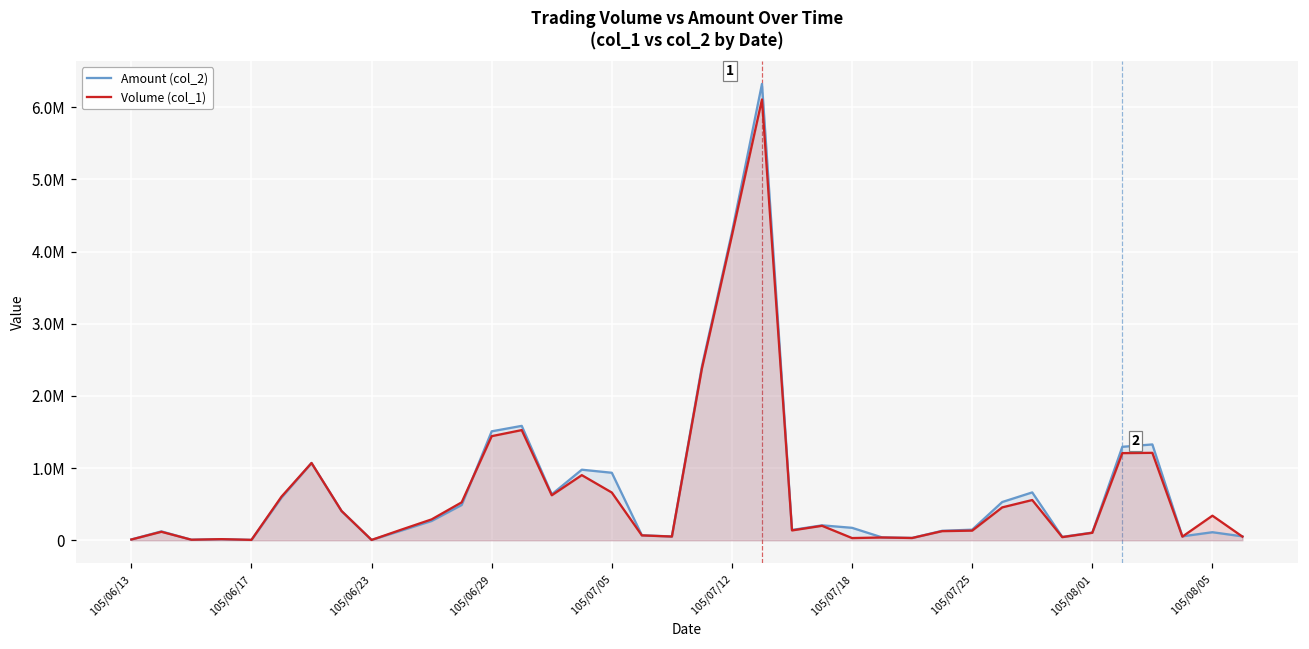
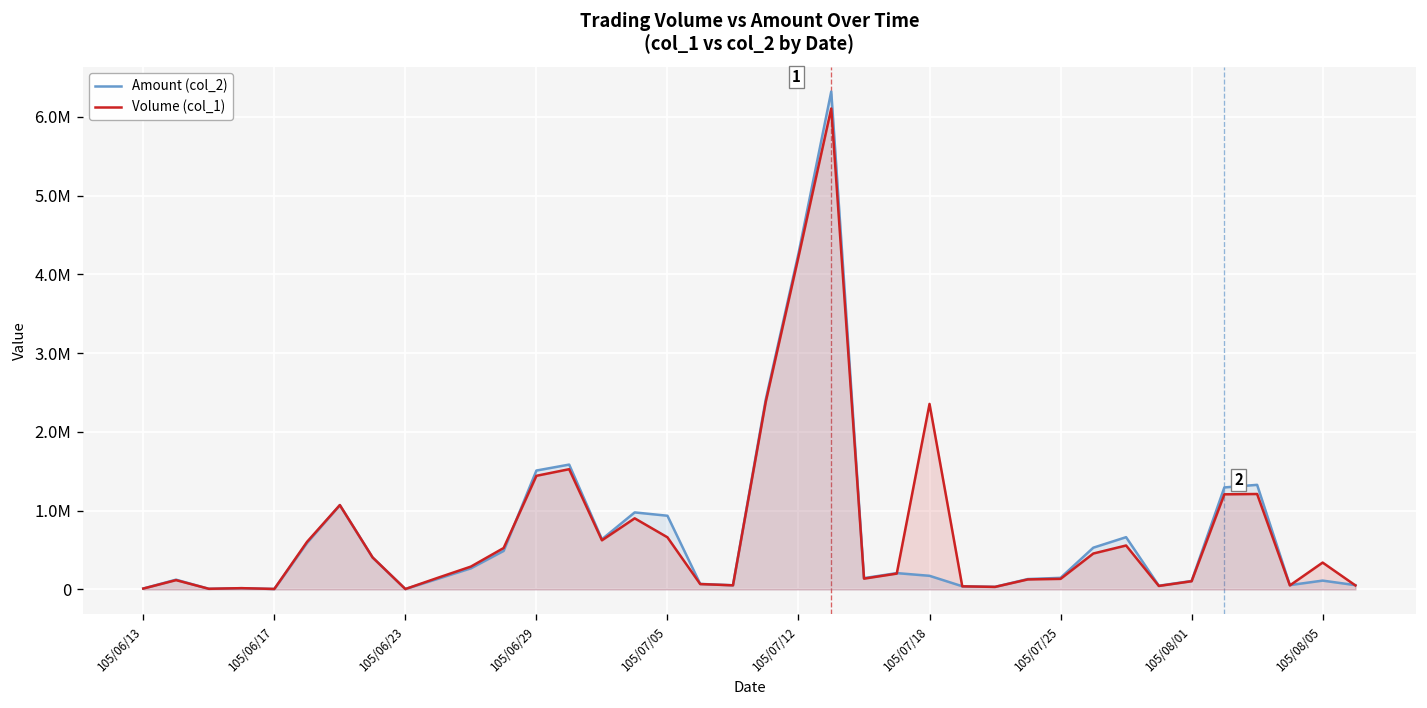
  {
    "Amount (col_2)": {
      "105/06/29": 1500000,
      "105/07/05": 900000,
      "105/07/12": 4300000,
      "105/07/18": 200000,
      "105/08/05": 100000
    },
    "Volume (col_1)": {
      "105/06/29": 1400000,
      "105/07/05": 700000,
      "105/07/12": 4200000,
-     "105/07/18": 0,
+     "105/07/18": 2400000,
      "105/08/05": 300000
    }
  }
